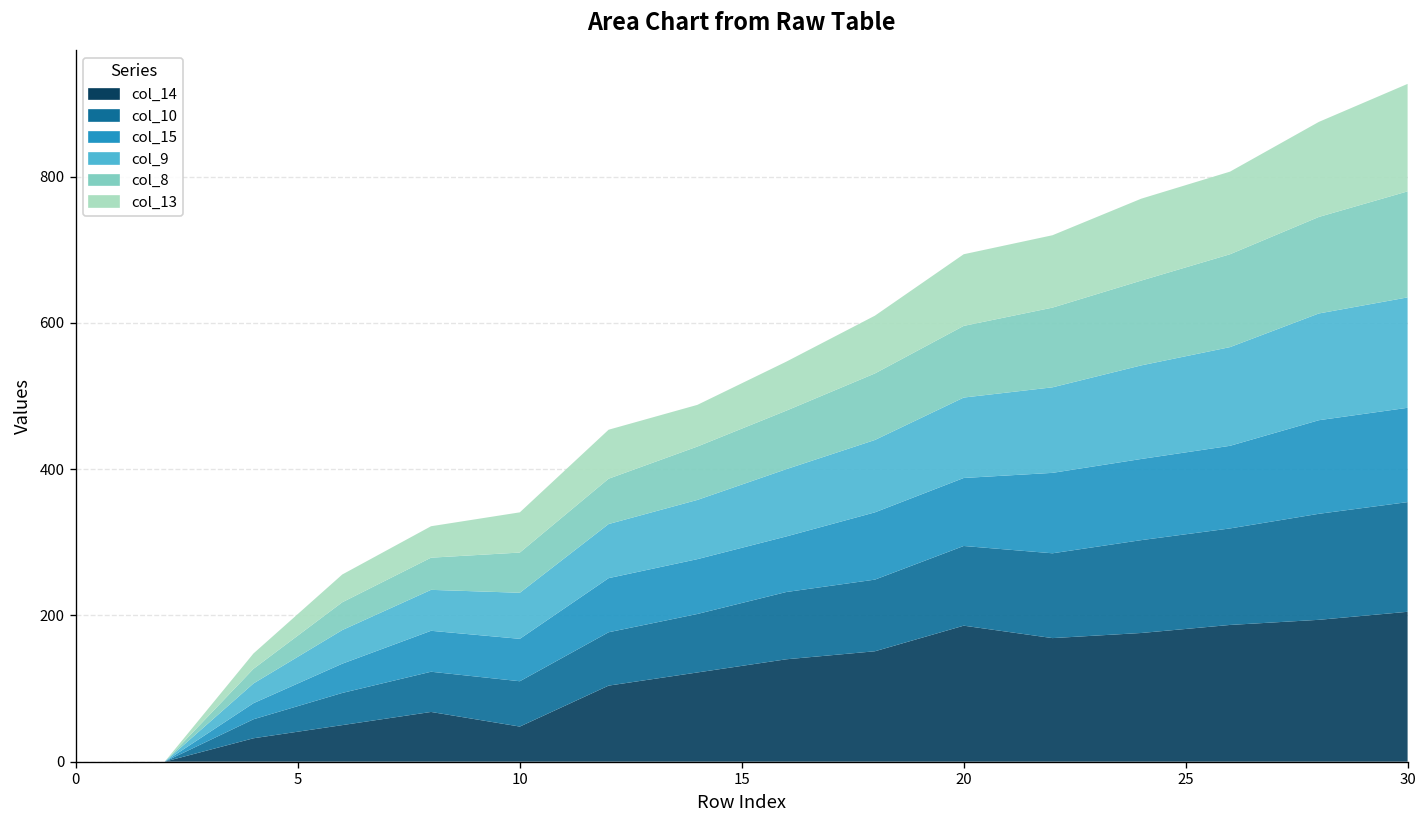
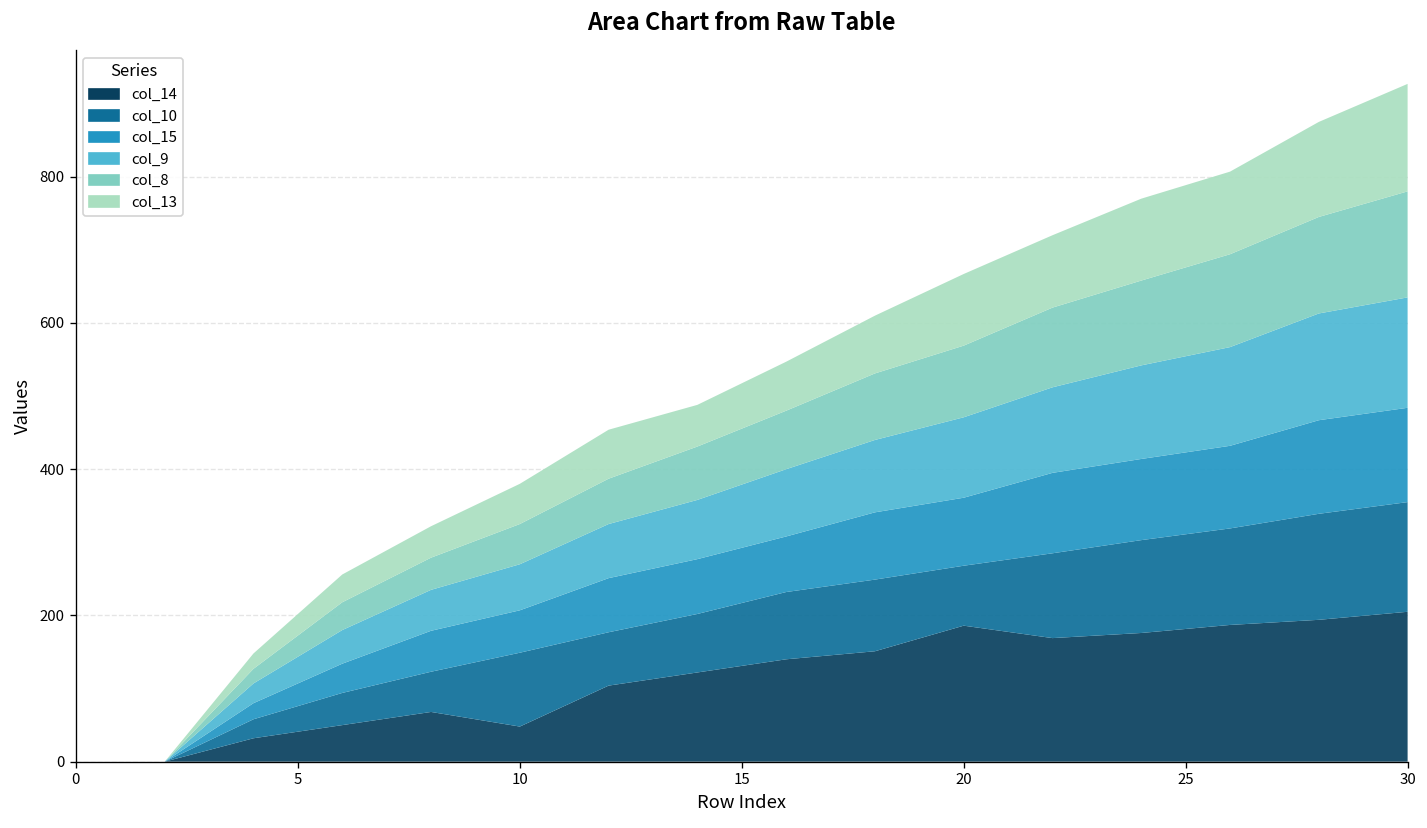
  {
    "col_14": {
      "10": 50,
      "20": 190,
      "30": 210
    },
    "col_10": {
-     "10": 60,
-     "20": 110,
+     "10": 100,
+     "20": 80,
      "30": 150
    }
  }
